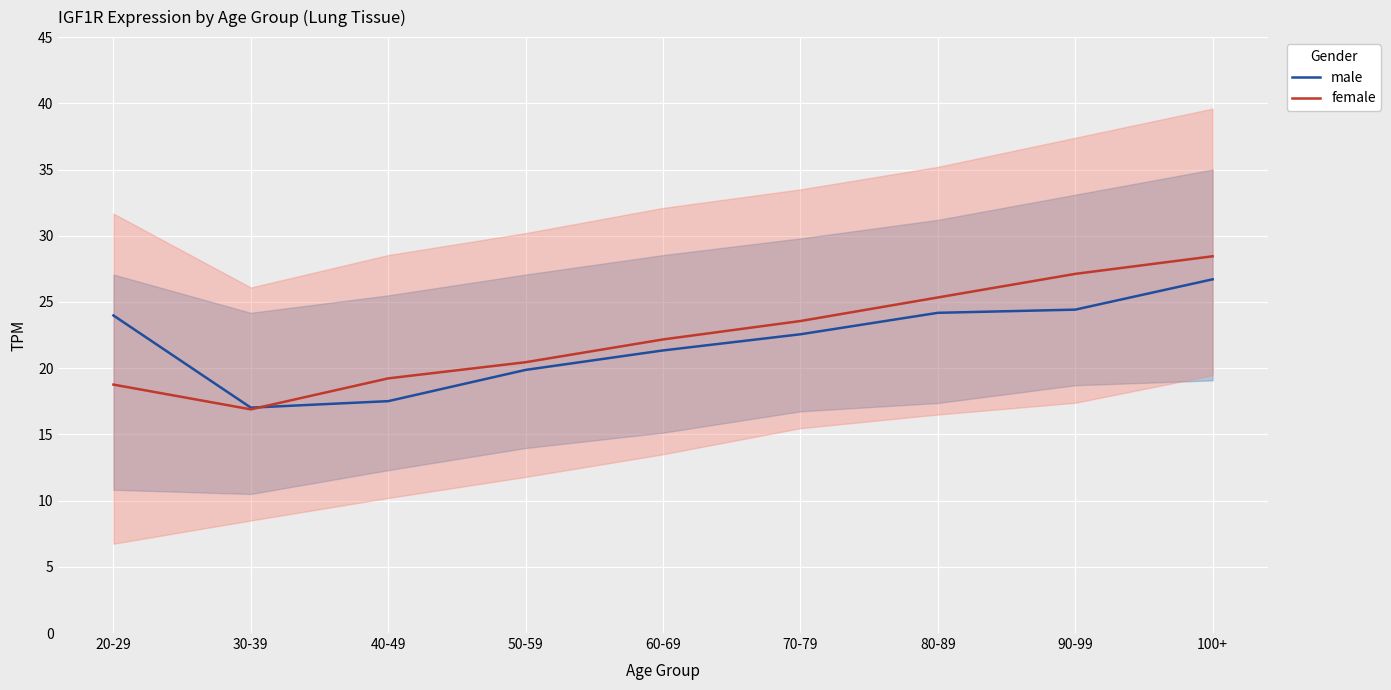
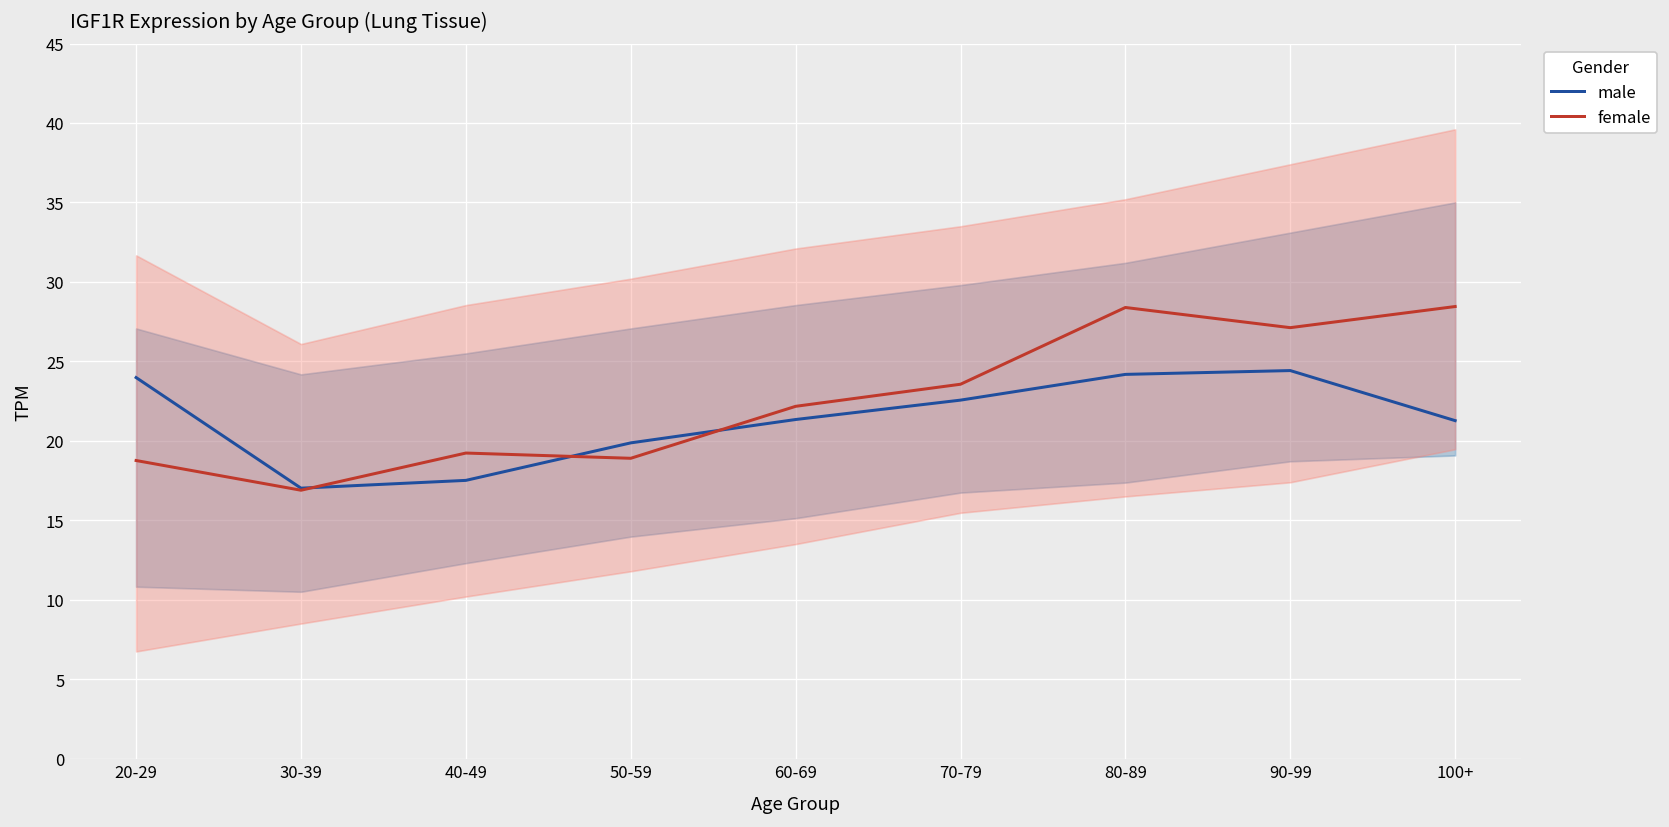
  {
    "male": {
      "20-29": 24.0,
      "40-49": 17.5,
      "50-59": 19.9,
      "60-69": 21.3,
      "70-79": 22.6,
      "80-89": 24.2,
      "90-99": 24.4,
-     "100+": 26.7
+     "100+": 21.3
    },
    "female": {
      "20-29": 18.8,
      "40-49": 19.2,
-     "50-59": 20.5,
+     "50-59": 18.9,
      "60-69": 22.2,
      "70-79": 23.6,
-     "80-89": 25.3,
+     "80-89": 28.4,
      "90-99": 27.1,
      "100+": 28.5
    }
  }
